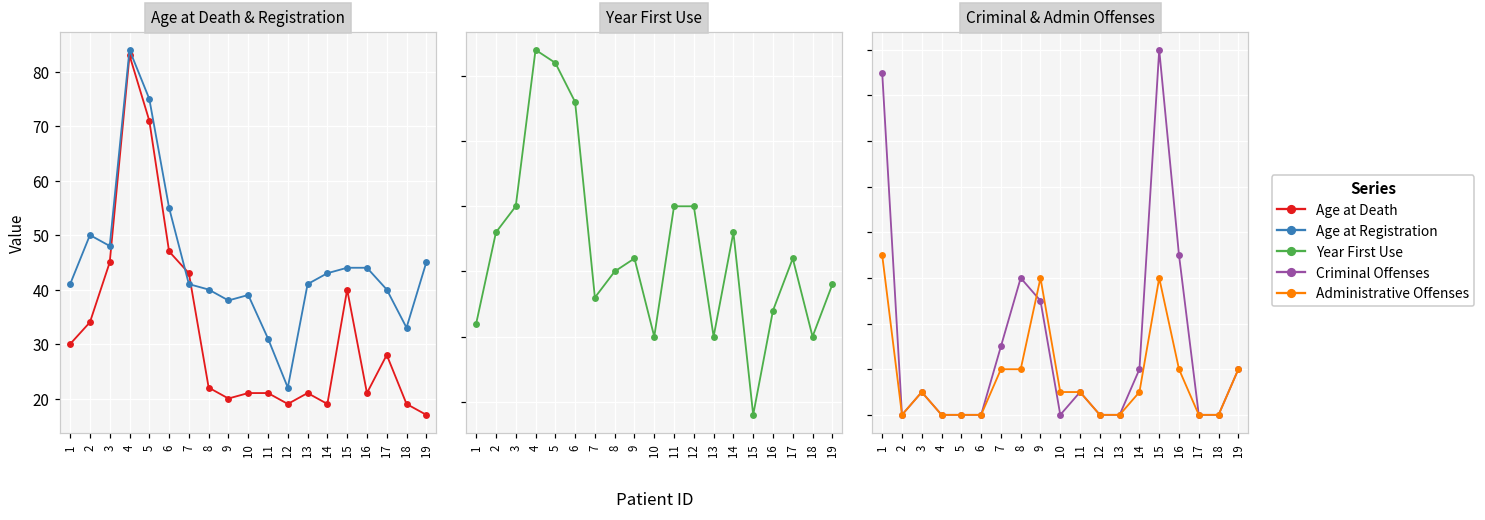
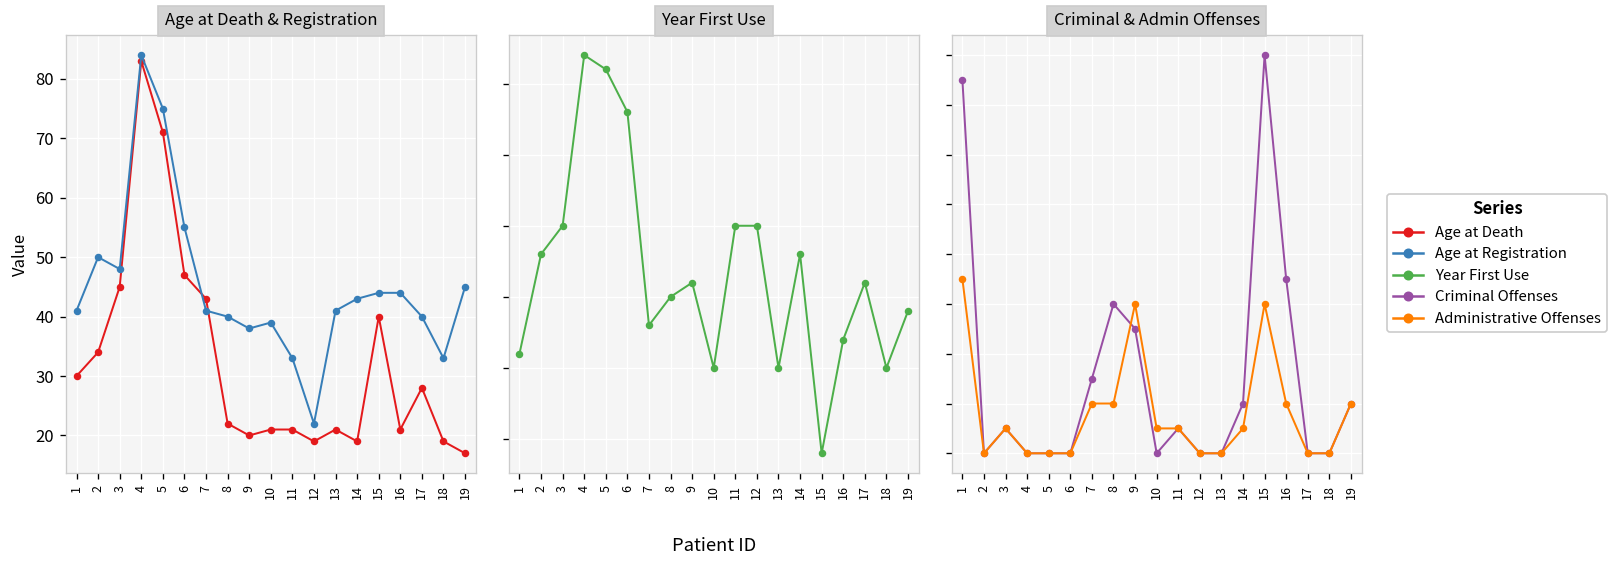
  {
    "Age at Death & Registration": {
      "Age at Death": {
        "1": 30,
        "2": 34,
        "3": 45,
        "4": 83,
        "5": 71,
        "6": 47,
        "7": 43,
        "8": 22,
        "9": 20,
        "10": 21,
        "11": 21,
        "12": 19,
        "13": 21,
        "14": 19,
        "15": 40,
        "16": 21,
        "17": 28,
        "18": 19,
        "19": 17
      },
      "Age at Registration": {
        "1": 41,
        "2": 50,
        "3": 48,
        "4": 84,
        "5": 75,
        "6": 55,
        "7": 41,
        "8": 40,
        "9": 38,
        "10": 39,
-       "11": 31,
+       "11": 33,
        "12": 22,
        "13": 41,
        "14": 43,
        "15": 44,
        "16": 44,
        "17": 40,
        "18": 33,
        "19": 45
      }
    }
  }
